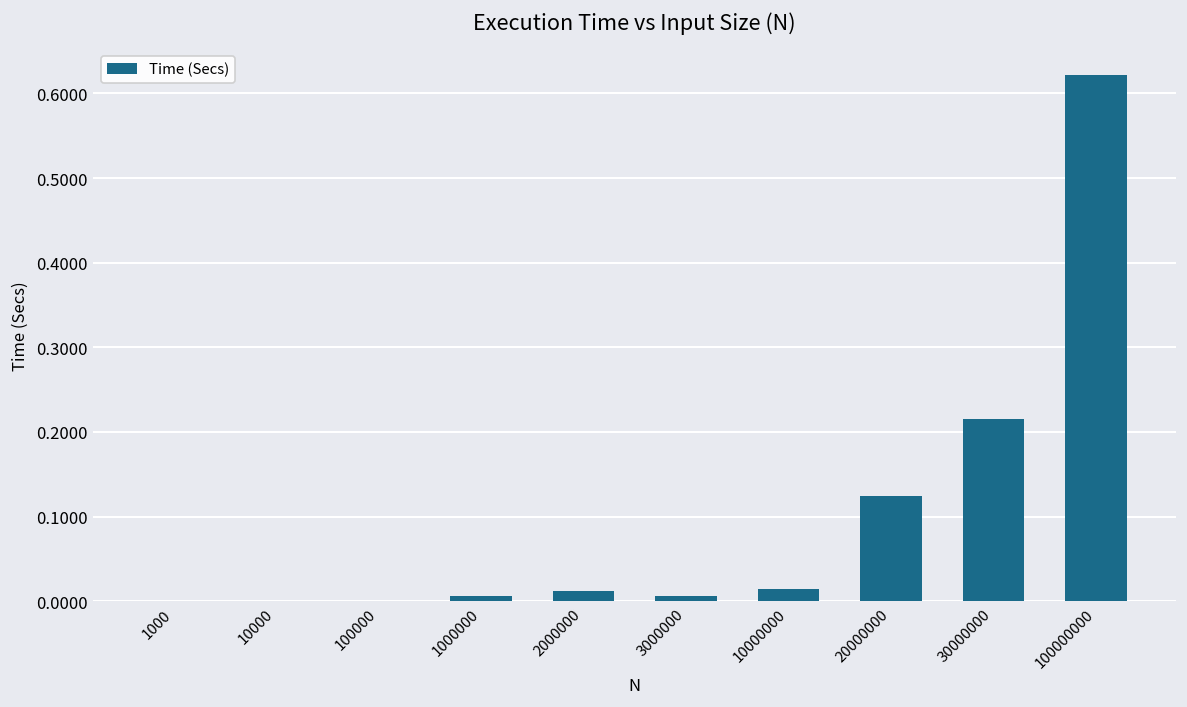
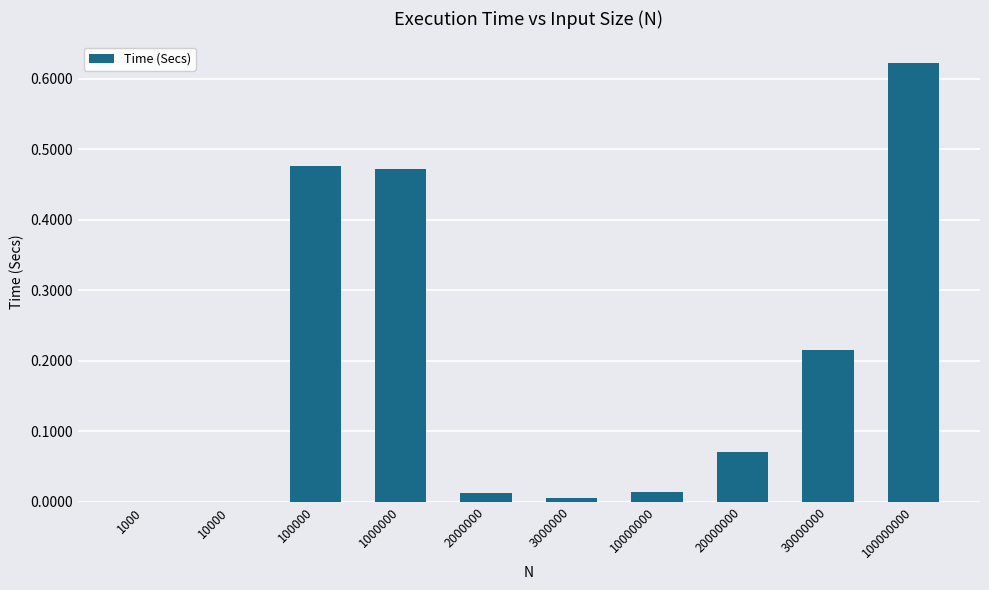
  {
-   "100000": 0.00,
-   "1000000": 0.01,
+   "100000": 0.48,
+   "1000000": 0.47,
    "2000000": 0.01,
    "3000000": 0.01,
    "10000000": 0.01,
-   "20000000": 0.12,
+   "20000000": 0.07,
    "30000000": 0.22,
    "100000000": 0.62
  }
